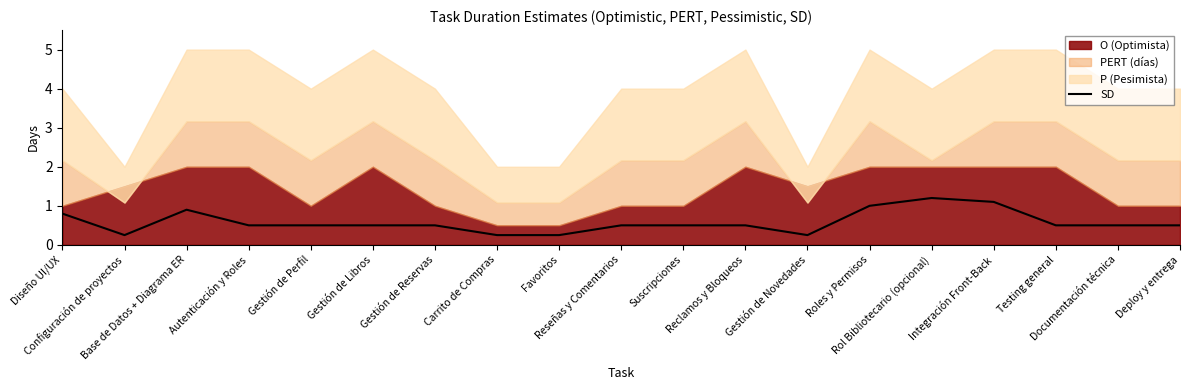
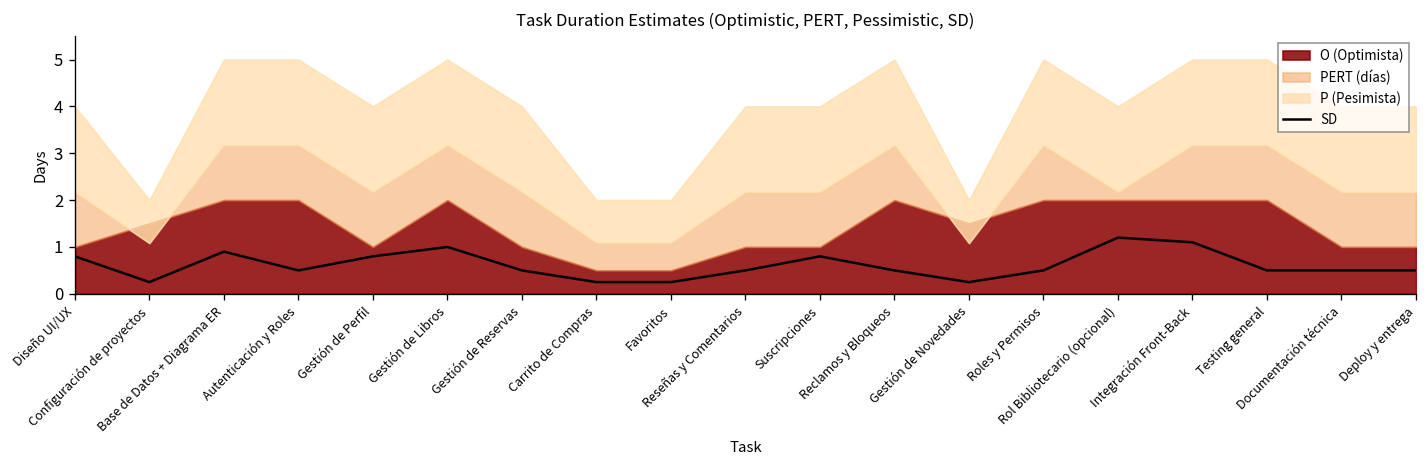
  {
    "SD": {
      "Diseño UI/UX": 0.8,
      "Configuración de proyectos": 0.3,
      "Base de Datos + Diagrama ER": 0.9,
      "Autenticación y Roles": 0.5,
-     "Gestión de Perfil": 0.5,
-     "Gestión de Libros": 0.5,
+     "Gestión de Perfil": 0.8,
+     "Gestión de Libros": 1.0,
      "Gestión de Reservas": 0.5,
      "Carrito de Compras": 0.3,
      "Favoritos": 0.3,
      "Reseñas y Comentarios": 0.5,
-     "Suscripciones": 0.5,
+     "Suscripciones": 0.8,
      "Reclamos y Bloqueos": 0.5,
      "Gestión de Novedades": 0.3,
-     "Roles y Permisos": 1.0,
+     "Roles y Permisos": 0.5,
      "Rol Bibliotecario (opcional)": 1.2,
      "Integración Front-Back": 1.1,
      "Testing general": 0.5,
      "Documentación técnica": 0.5,
      "Deploy y entrega": 0.5
    },
    "O (Optimista)": {
      "Diseño UI/UX": 1.0,
      "Base de Datos + Diagrama ER": 2.0,
      "Autenticación y Roles": 2.0,
      "Gestión de Perfil": 1.0,
      "Gestión de Libros": 2.0,
      "Gestión de Reservas": 1.0,
      "Carrito de Compras": 0.5,
      "Favoritos": 0.5,
      "Reseñas y Comentarios": 1.0,
      "Suscripciones": 1.0,
      "Reclamos y Bloqueos": 2.0,
      "Roles y Permisos": 2.0,
      "Rol Bibliotecario (opcional)": 2.0,
      "Integración Front-Back": 2.0,
      "Testing general": 2.0,
      "Documentación técnica": 1.0,
      "Deploy y entrega": 1.0
    }
  }
